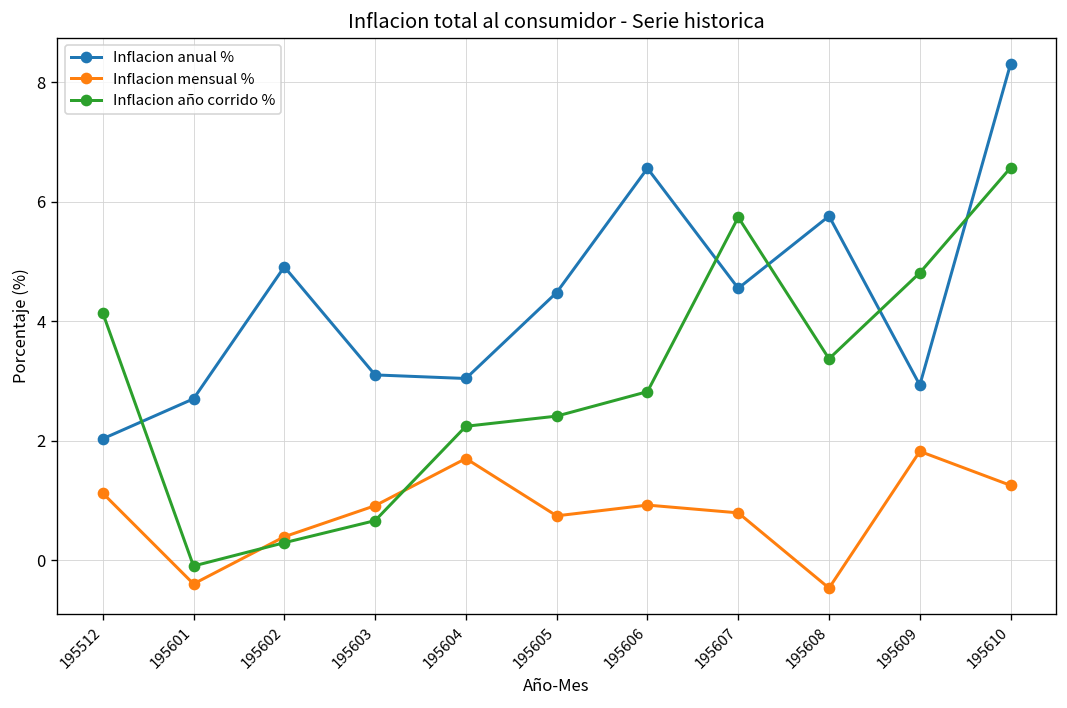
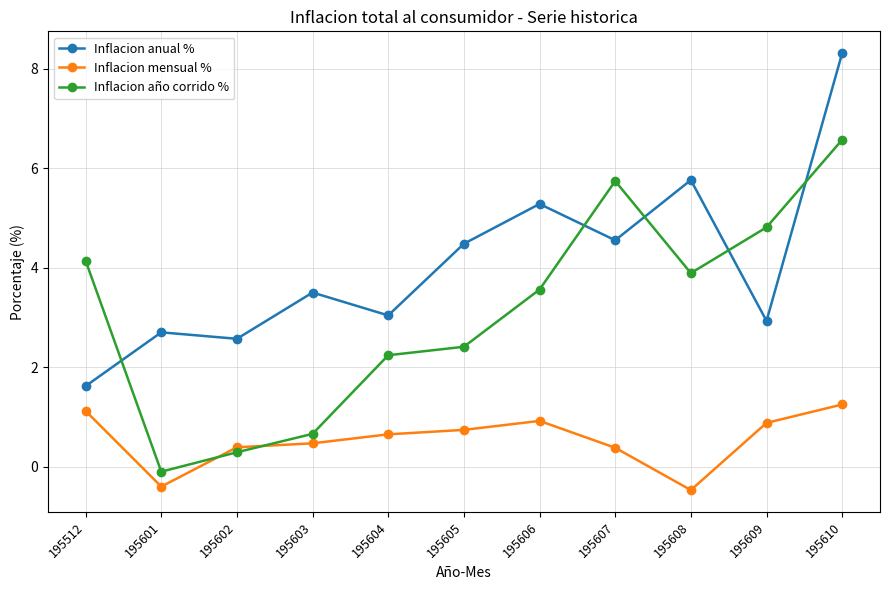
  {
    "Inflacion anual %": {
-     "195512": 2.0,
+     "195512": 1.6,
      "195601": 2.7,
-     "195602": 4.9,
-     "195603": 3.1,
+     "195602": 2.6,
+     "195603": 3.5,
      "195604": 3.0,
      "195605": 4.5,
-     "195606": 6.6,
+     "195606": 5.3,
      "195607": 4.6,
      "195608": 5.8,
      "195609": 2.9,
      "195610": 8.3
    },
    "Inflacion mensual %": {
      "195512": 1.1,
      "195601": -0.4,
      "195602": 0.4,
-     "195603": 0.9,
-     "195604": 1.7,
+     "195603": 0.5,
+     "195604": 0.7,
      "195605": 0.7,
      "195606": 0.9,
-     "195607": 0.8,
+     "195607": 0.4,
      "195608": -0.5,
-     "195609": 1.8,
+     "195609": 0.9,
      "195610": 1.3
    },
    "Inflacion año corrido %": {
      "195512": 4.1,
      "195601": -0.1,
      "195602": 0.3,
      "195603": 0.7,
      "195604": 2.2,
      "195605": 2.4,
-     "195606": 2.8,
+     "195606": 3.6,
      "195607": 5.7,
-     "195608": 3.4,
+     "195608": 3.9,
      "195609": 4.8,
      "195610": 6.6
    }
  }
